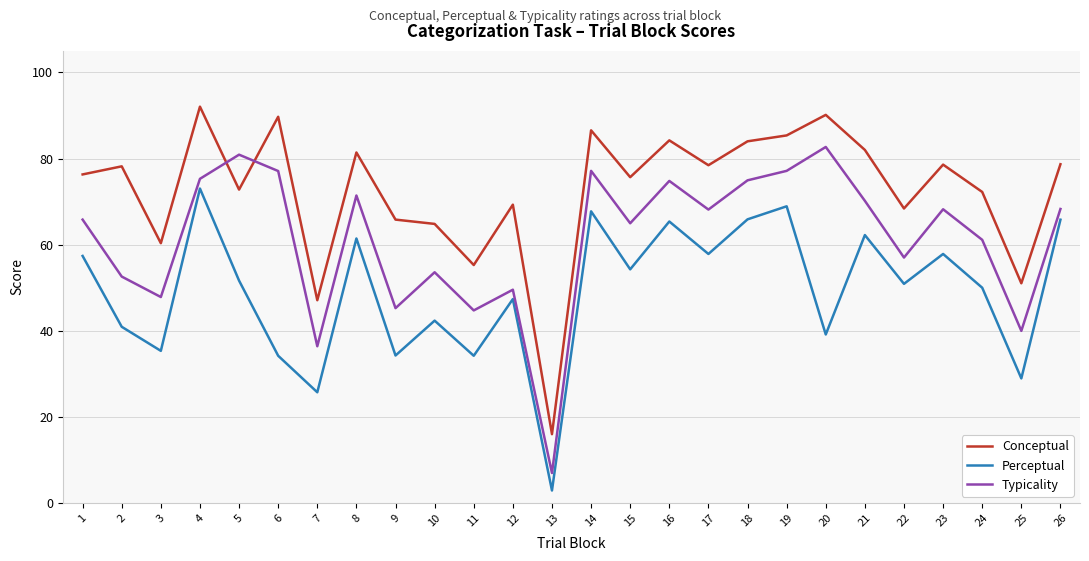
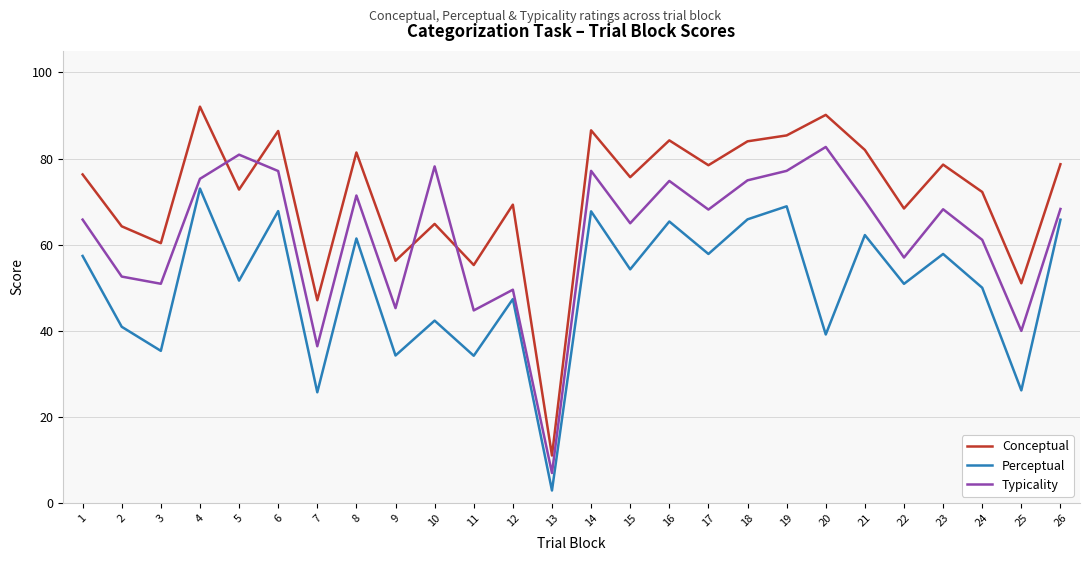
  {
    "Conceptual": {
      "1": 76,
-     "2": 78,
+     "2": 64,
      "3": 60,
      "4": 92,
      "5": 73,
-     "6": 90,
+     "6": 86,
      "7": 47,
      "8": 81,
-     "9": 66,
+     "9": 56,
      "10": 65,
      "11": 55,
      "12": 69,
-     "13": 16,
+     "13": 11,
      "14": 87,
      "15": 76,
      "16": 84,
      "17": 78,
      "18": 84,
      "19": 85,
      "20": 90,
      "21": 82,
      "22": 68,
      "23": 79,
      "24": 72,
      "25": 51,
      "26": 79
    },
    "Perceptual": {
      "1": 57,
      "2": 41,
      "3": 35,
      "4": 73,
      "5": 52,
-     "6": 34,
+     "6": 68,
      "7": 26,
      "8": 61,
      "9": 34,
      "10": 42,
      "11": 34,
      "12": 47,
      "13": 3,
      "14": 68,
      "15": 54,
      "16": 65,
      "17": 58,
      "18": 66,
      "19": 69,
      "20": 39,
      "21": 62,
      "22": 51,
      "23": 58,
      "24": 50,
-     "25": 29,
+     "25": 26,
      "26": 66
    },
    "Typicality": {
      "1": 66,
      "2": 53,
-     "3": 48,
+     "3": 51,
      "4": 75,
      "5": 81,
      "6": 77,
      "7": 36,
      "8": 71,
      "9": 45,
-     "10": 54,
+     "10": 78,
      "11": 45,
      "12": 50,
      "13": 7,
      "14": 77,
      "15": 65,
      "16": 75,
      "17": 68,
      "18": 75,
      "19": 77,
      "20": 83,
      "21": 70,
      "22": 57,
      "23": 68,
      "24": 61,
      "25": 40,
      "26": 68
    }
  }
